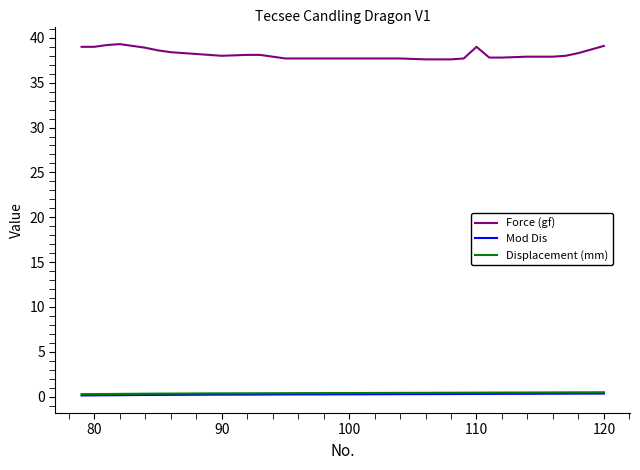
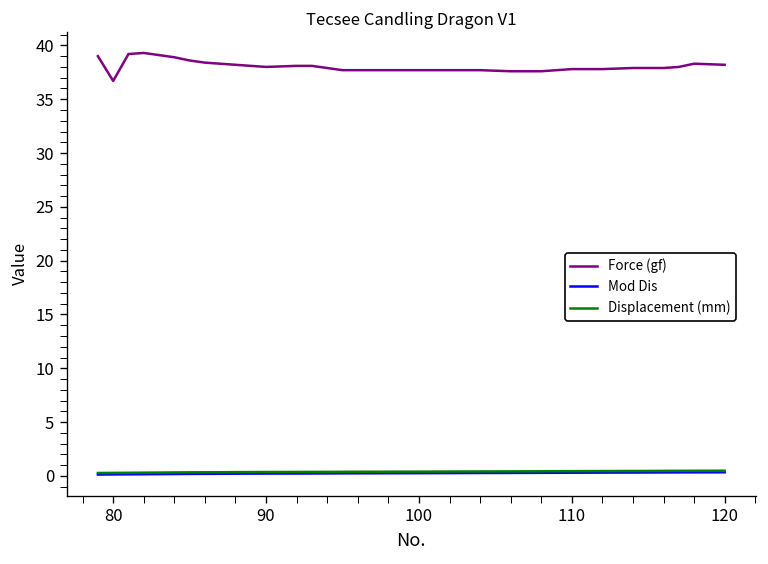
  {
    "Force (gf)": {
-     "80": 39,
+     "80": 37,
      "90": 38,
-     "110": 39,
-     "120": 39
+     "110": 38,
+     "120": 38
    }
  }
